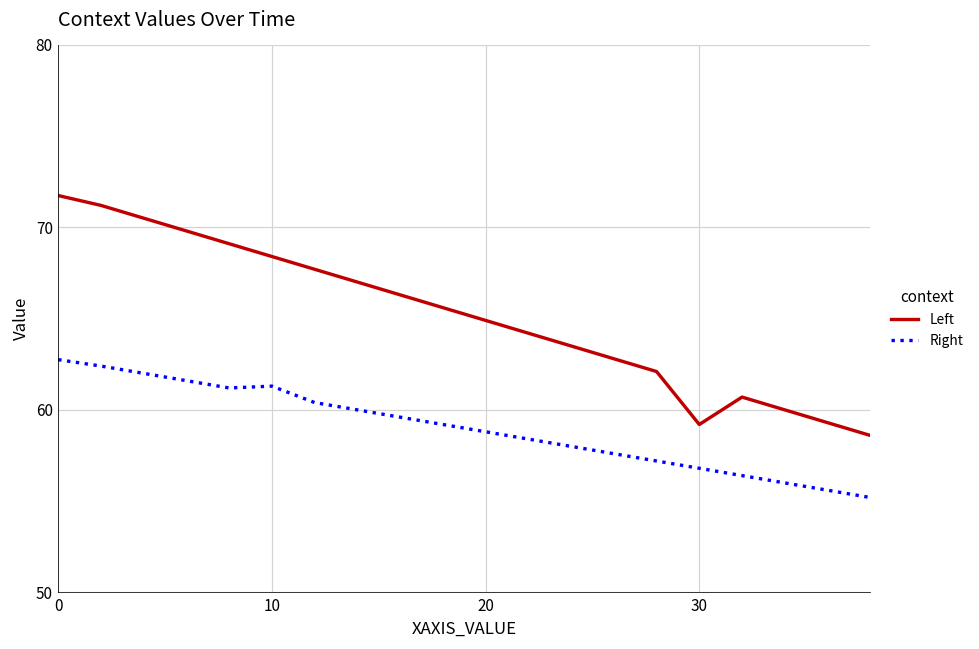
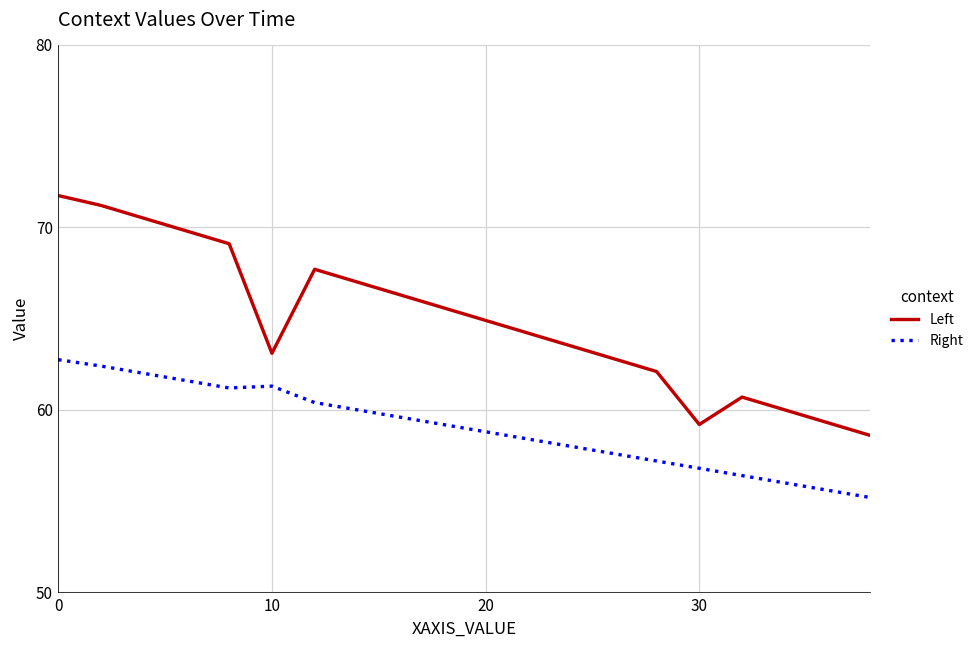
  {
    "Left": {
      "0": 71.7,
-     "10": 68.4,
+     "10": 63.1,
      "20": 64.9,
      "30": 59.2
    },
    "Right": {
      "0": 62.8,
      "10": 61.3,
      "20": 58.8,
      "30": 56.8
    }
  }
